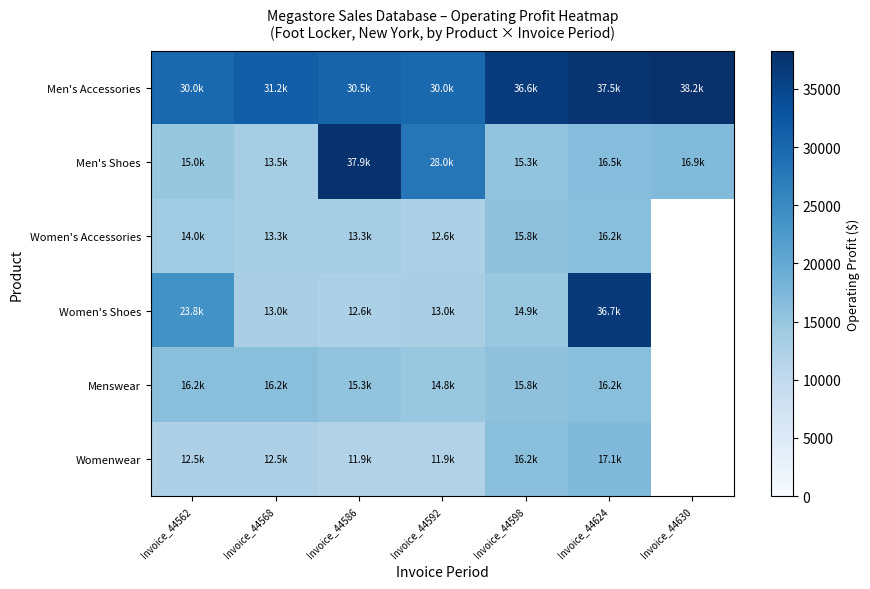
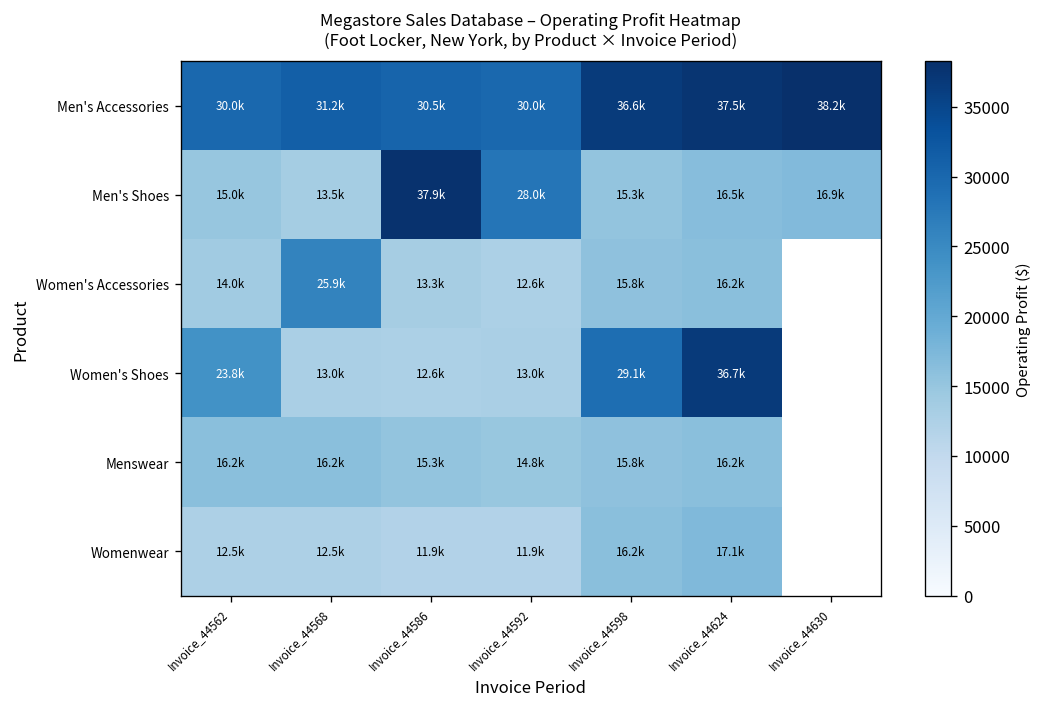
  {
    "Men's Accessories": {
      "Invoice_44562": "30.0k",
      "Invoice_44568": "31.2k",
      "Invoice_44586": "30.5k",
      "Invoice_44592": "30.0k",
      "Invoice_44598": "36.6k",
      "Invoice_44624": "37.5k",
      "Invoice_44630": "38.2k"
    },
    "Men's Shoes": {
      "Invoice_44562": "15.0k",
      "Invoice_44568": "13.5k",
      "Invoice_44586": "37.9k",
      "Invoice_44592": "28.0k",
      "Invoice_44598": "15.3k",
      "Invoice_44624": "16.5k",
      "Invoice_44630": "16.9k"
    },
    "Women's Accessories": {
      "Invoice_44562": "14.0k",
-     "Invoice_44568": "13.3k",
+     "Invoice_44568": "25.9k",
      "Invoice_44586": "13.3k",
      "Invoice_44592": "12.6k",
      "Invoice_44598": "15.8k",
      "Invoice_44624": "16.2k"
    },
    "Women's Shoes": {
      "Invoice_44562": "23.8k",
      "Invoice_44568": "13.0k",
      "Invoice_44586": "12.6k",
      "Invoice_44592": "13.0k",
-     "Invoice_44598": "14.9k",
+     "Invoice_44598": "29.1k",
      "Invoice_44624": "36.7k"
    },
    "Menswear": {
      "Invoice_44562": "16.2k",
      "Invoice_44568": "16.2k",
      "Invoice_44586": "15.3k",
      "Invoice_44592": "14.8k",
      "Invoice_44598": "15.8k",
      "Invoice_44624": "16.2k"
    },
    "Womenwear": {
      "Invoice_44562": "12.5k",
      "Invoice_44568": "12.5k",
      "Invoice_44586": "11.9k",
      "Invoice_44592": "11.9k",
      "Invoice_44598": "16.2k",
      "Invoice_44624": "17.1k"
    }
  }
